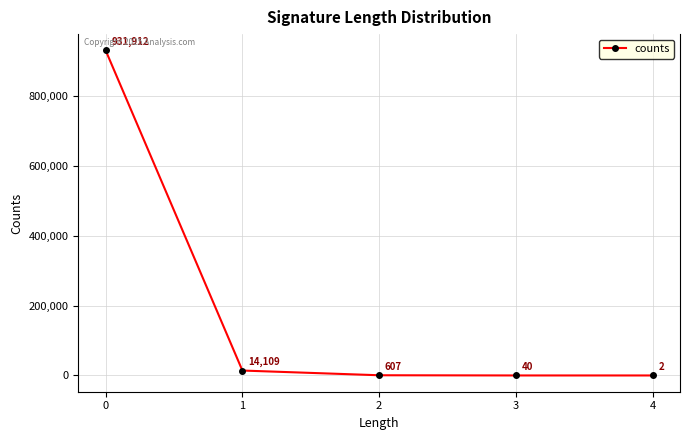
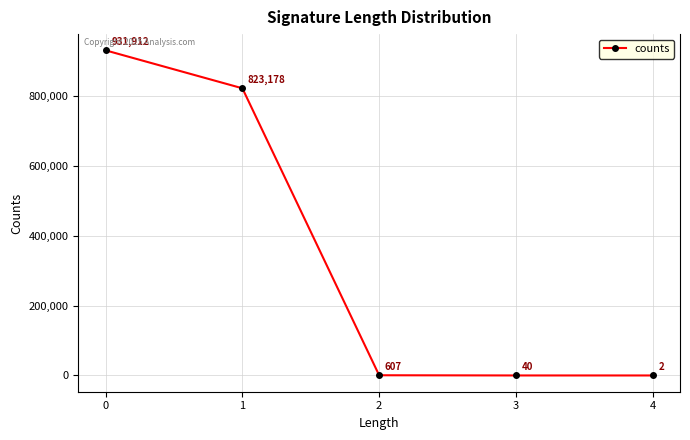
  {
-   "1": "14,109",
+   "1": "823,178",
    "2": "607",
    "3": "40",
    "4": "2"
  }
